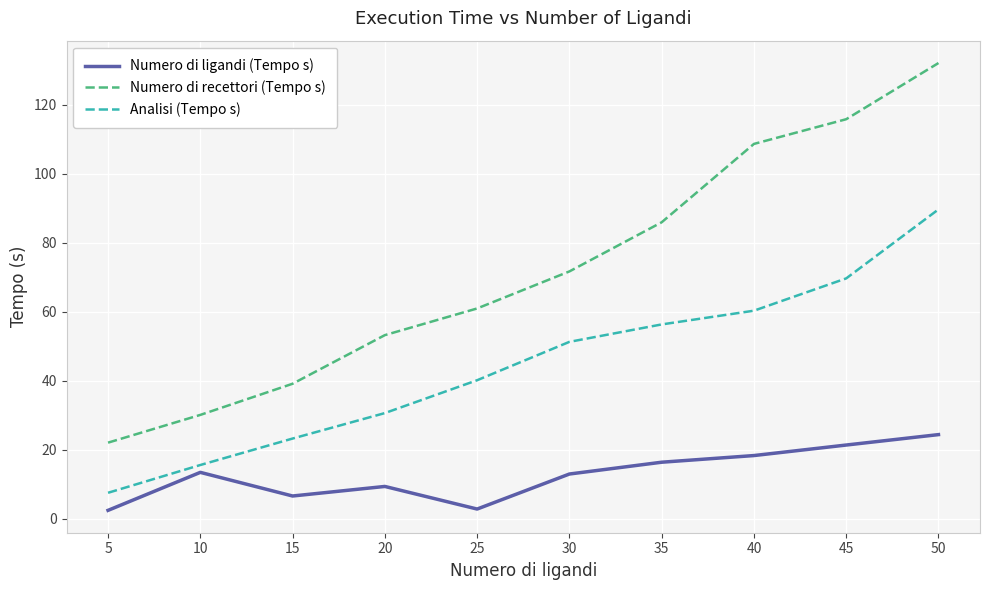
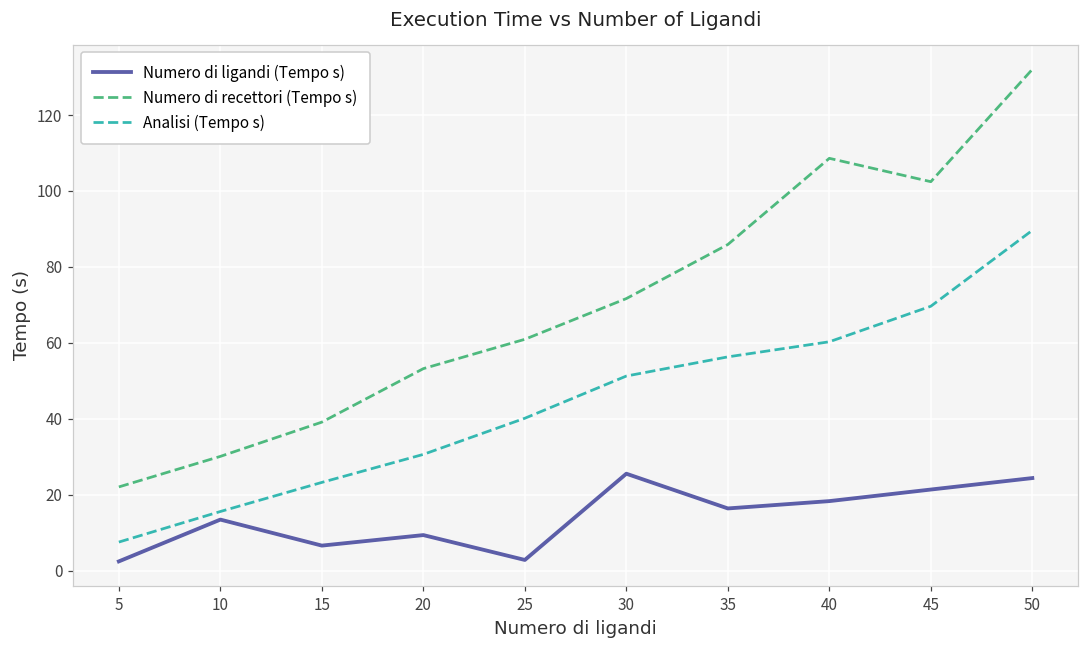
  {
    "Numero di ligandi (Tempo s)": {
      "5": 2,
      "10": 13,
      "15": 7,
      "20": 9,
      "25": 3,
-     "30": 13,
+     "30": 26,
      "35": 16,
      "40": 18,
      "45": 21,
      "50": 24
    },
    "Numero di recettori (Tempo s)": {
      "5": 22,
      "10": 30,
      "15": 39,
      "20": 53,
      "25": 61,
      "30": 72,
      "35": 86,
      "40": 109,
-     "45": 116,
+     "45": 102,
      "50": 132
    },
    "Analisi (Tempo s)": {
      "5": 8,
      "10": 16,
      "15": 23,
      "20": 31,
      "25": 40,
      "30": 51,
      "35": 56,
      "40": 60,
      "45": 70,
      "50": 90
    }
  }
